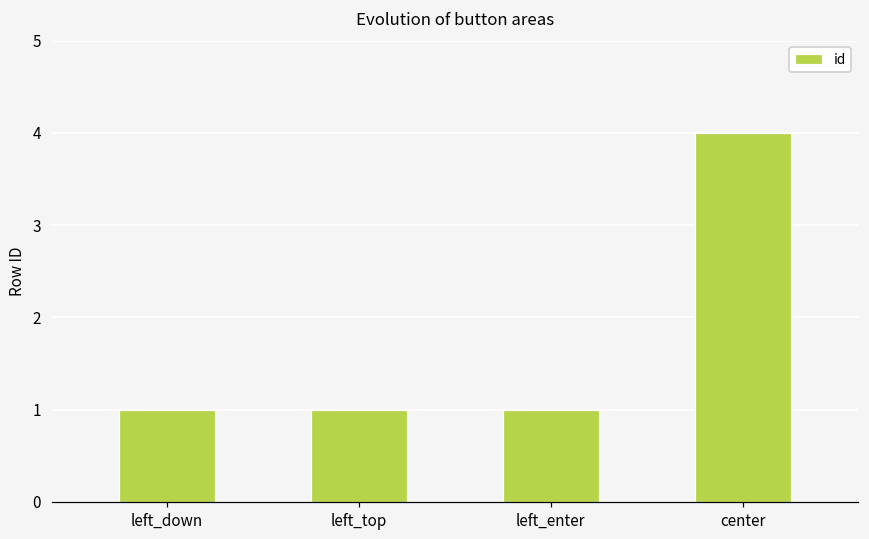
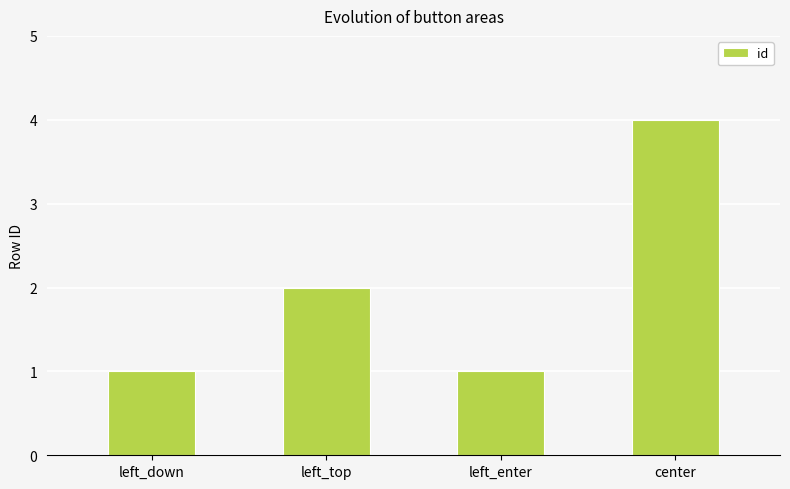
  {
    "left_down": 1,
-   "left_top": 1,
+   "left_top": 2,
    "left_enter": 1,
    "center": 4
  }
